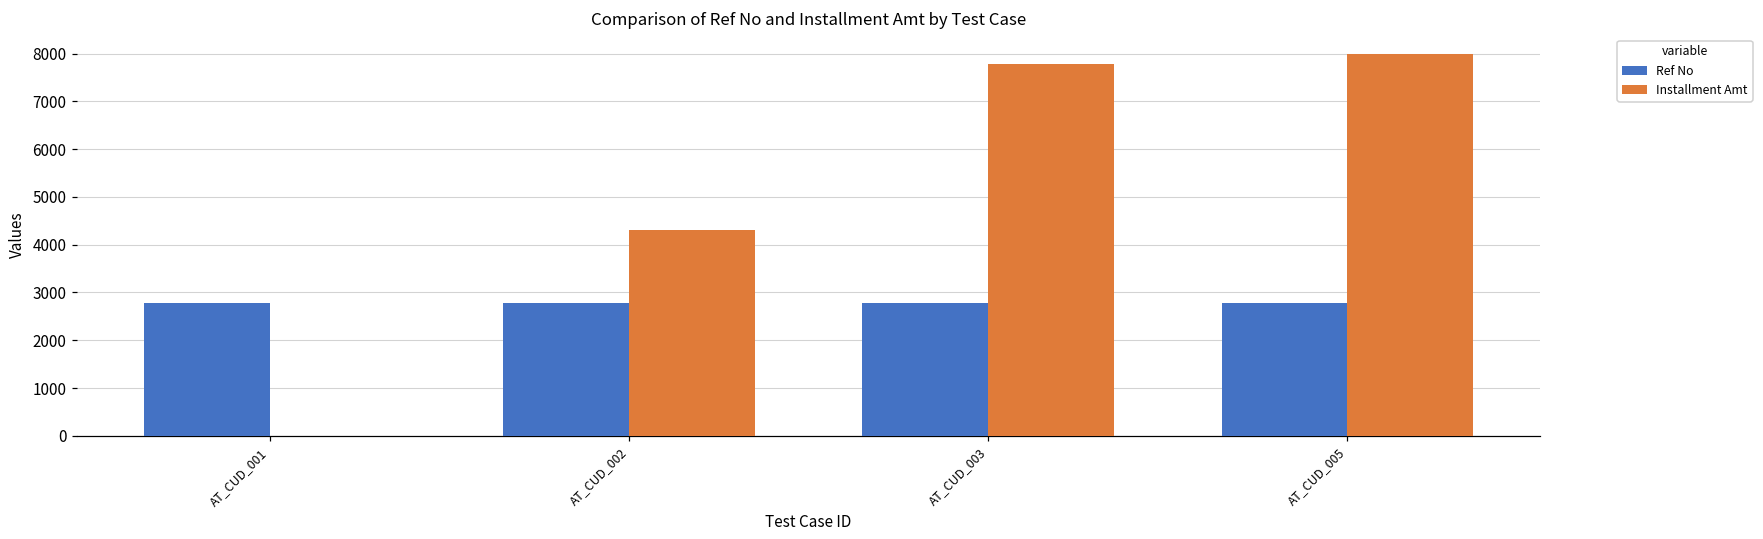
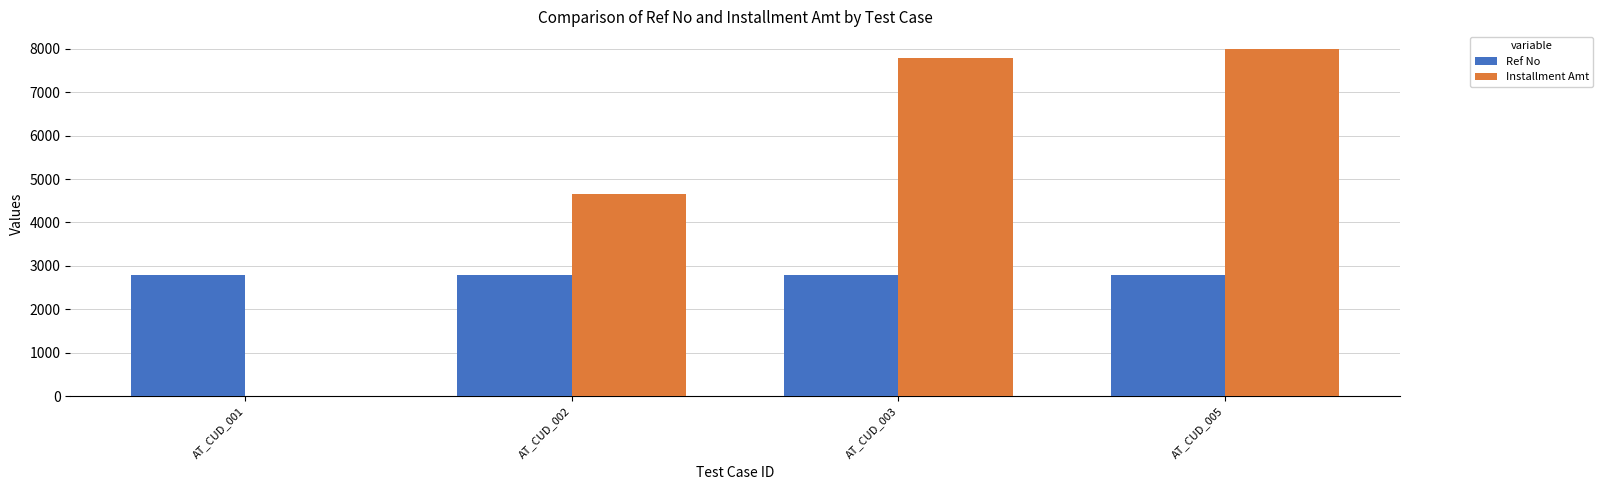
  {
    "Ref No": {
      "AT_CUD_001": 2800,
      "AT_CUD_002": 2800,
      "AT_CUD_003": 2800,
      "AT_CUD_005": 2800
    },
    "Installment Amt": {
      "AT_CUD_001": 0,
-     "AT_CUD_002": 4300,
+     "AT_CUD_002": 4600,
      "AT_CUD_003": 7800,
      "AT_CUD_005": 8000
    }
  }
